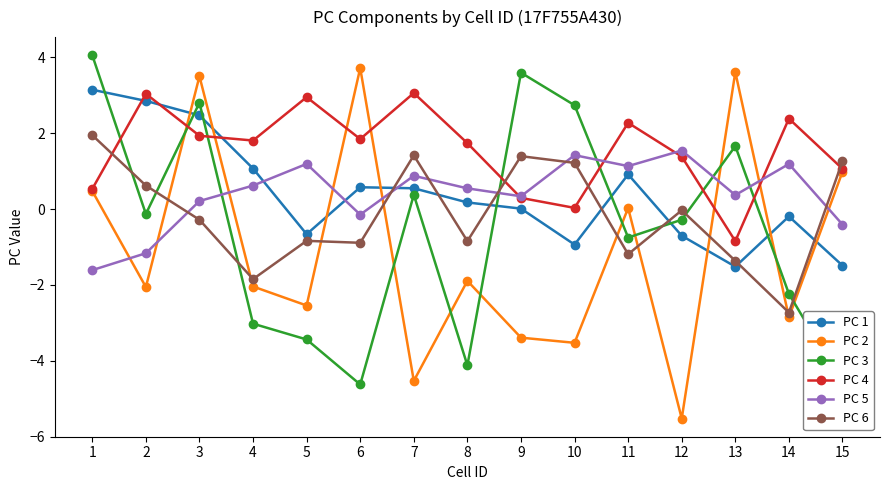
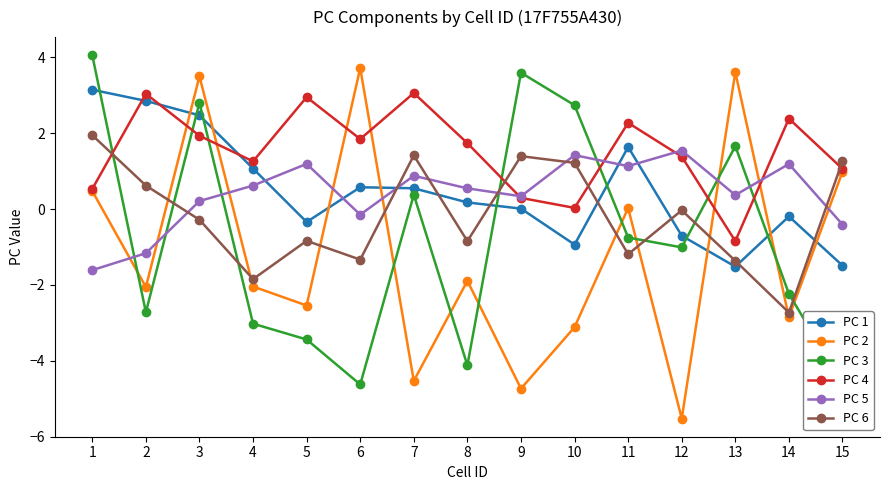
  {
    "PC 1": {
      "1": 3.1,
      "2": 2.9,
      "3": 2.5,
      "4": 1.1,
-     "5": -0.7,
+     "5": -0.3,
      "6": 0.6,
      "7": 0.5,
      "8": 0.2,
      "9": 0.0,
      "10": -0.9,
-     "11": 0.9,
+     "11": 1.6,
      "12": -0.7,
      "13": -1.5,
      "14": -0.2,
      "15": -1.5
    },
    "PC 2": {
      "2": -2.1,
      "3": 3.5,
      "4": -2.0,
      "5": -2.5,
      "6": 3.7,
      "7": -4.5,
      "8": -1.9,
-     "9": -3.4,
-     "10": -3.5,
+     "9": -4.7,
+     "10": -3.1,
      "11": 0.0,
      "12": -5.5,
      "13": 3.6,
      "14": -2.9,
      "15": 1.0
    },
    "PC 3": {
      "1": 4.1,
-     "2": -0.1,
+     "2": -2.7,
      "3": 2.8,
      "4": -3.0,
      "5": -3.4,
      "6": -4.6,
      "7": 0.4,
      "8": -4.1,
      "9": 3.6,
      "10": 2.7,
      "11": -0.8,
-     "12": -0.3,
+     "12": -1.0,
      "13": 1.7,
      "14": -2.2
    },
    "PC 4": {
      "2": 3.0,
      "3": 1.9,
-     "4": 1.8,
+     "4": 1.3,
      "5": 2.9,
      "6": 1.8,
      "7": 3.1,
      "8": 1.7,
      "10": 0.0,
      "11": 2.3,
      "12": 1.4,
      "13": -0.8,
      "14": 2.4,
      "15": 1.1
    },
    "PC 5": {
      "1": -1.6,
      "2": -1.2,
      "3": 0.2,
      "4": 0.6,
      "5": 1.2,
      "6": -0.1,
      "7": 0.9,
      "8": 0.5,
      "10": 1.4,
      "11": 1.1,
      "12": 1.5,
      "13": 0.4,
      "14": 1.2,
      "15": -0.4
    },
    "PC 6": {
      "1": 1.9,
      "2": 0.6,
      "3": -0.3,
      "4": -1.8,
      "5": -0.8,
-     "6": -0.9,
+     "6": -1.3,
      "7": 1.4,
      "8": -0.8,
      "9": 1.4,
      "10": 1.2,
      "11": -1.2,
      "12": 0.0,
      "13": -1.4,
      "14": -2.7,
      "15": 1.3
    }
  }
